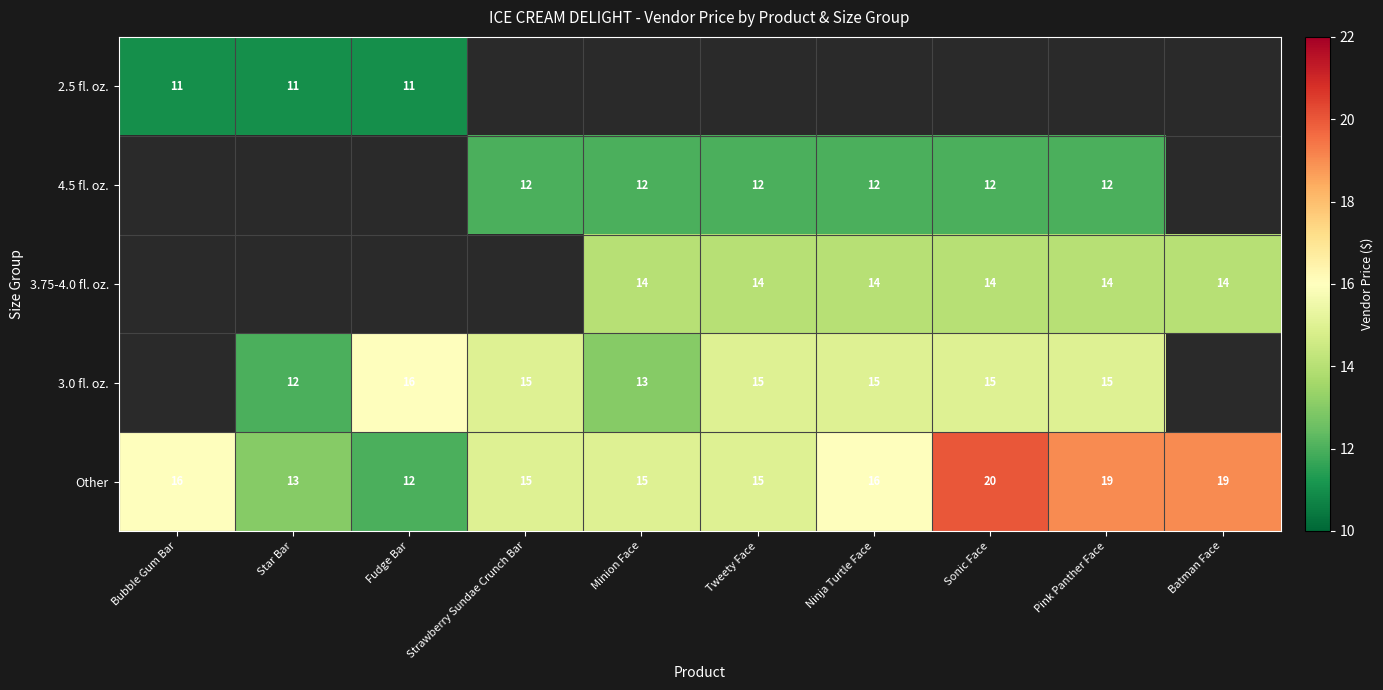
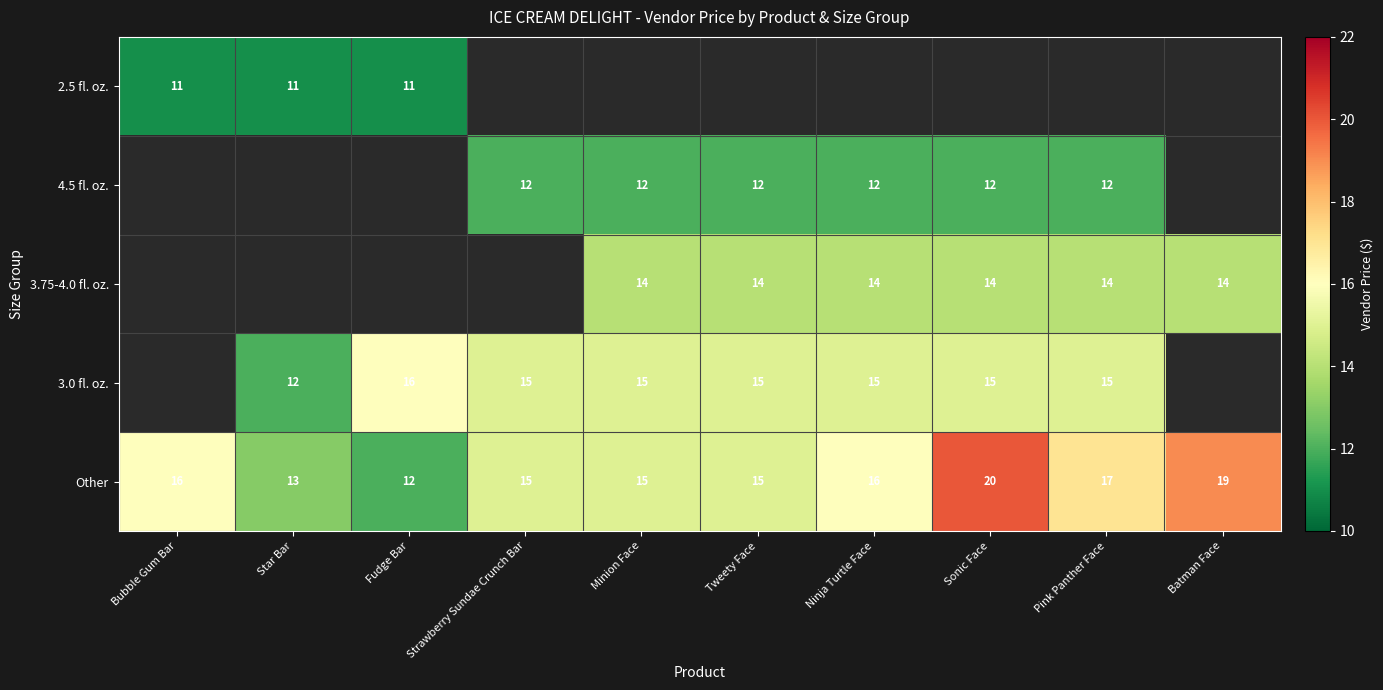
  {
    "2.5 fl. oz.": {
      "Bubble Gum Bar": 11,
      "Star Bar": 11,
      "Fudge Bar": 11
    },
    "4.5 fl. oz.": {
      "Strawberry Sundae Crunch Bar": 12,
      "Minion Face": 12,
      "Tweety Face": 12,
      "Ninja Turtle Face": 12,
      "Sonic Face": 12,
      "Pink Panther Face": 12
    },
    "3.75-4.0 fl. oz.": {
      "Minion Face": 14,
      "Tweety Face": 14,
      "Ninja Turtle Face": 14,
      "Sonic Face": 14,
      "Pink Panther Face": 14,
      "Batman Face": 14
    },
    "3.0 fl. oz.": {
      "Star Bar": 12,
      "Fudge Bar": 16,
      "Strawberry Sundae Crunch Bar": 15,
-     "Minion Face": 13,
+     "Minion Face": 15,
      "Tweety Face": 15,
      "Ninja Turtle Face": 15,
      "Sonic Face": 15,
      "Pink Panther Face": 15
    },
    "Other": {
      "Bubble Gum Bar": 16,
      "Star Bar": 13,
      "Fudge Bar": 12,
      "Strawberry Sundae Crunch Bar": 15,
      "Minion Face": 15,
      "Tweety Face": 15,
      "Ninja Turtle Face": 16,
      "Sonic Face": 20,
-     "Pink Panther Face": 19,
+     "Pink Panther Face": 17,
      "Batman Face": 19
    }
  }
